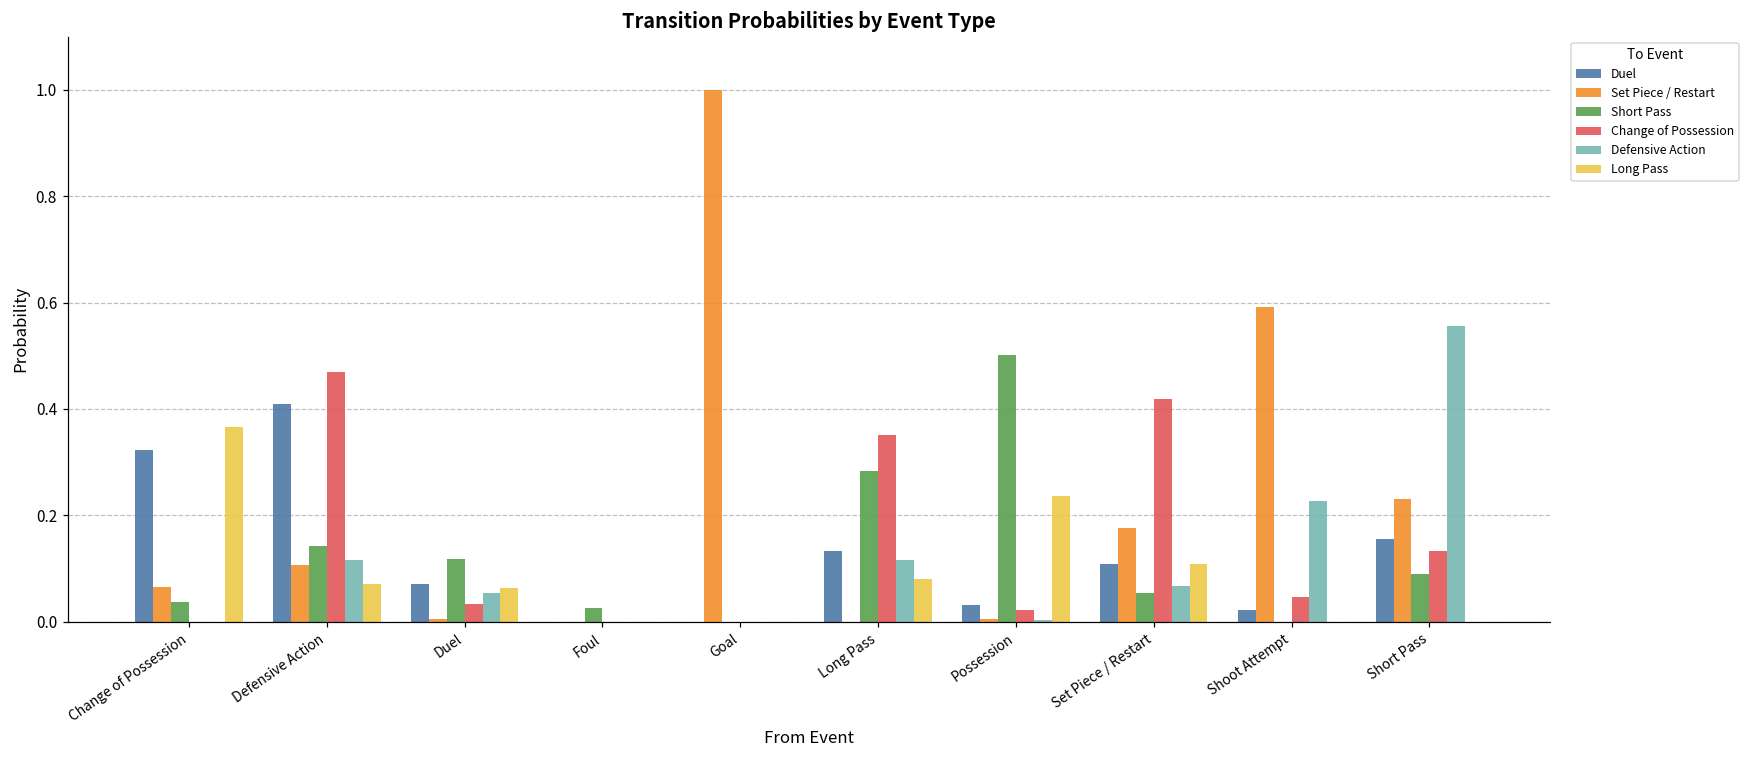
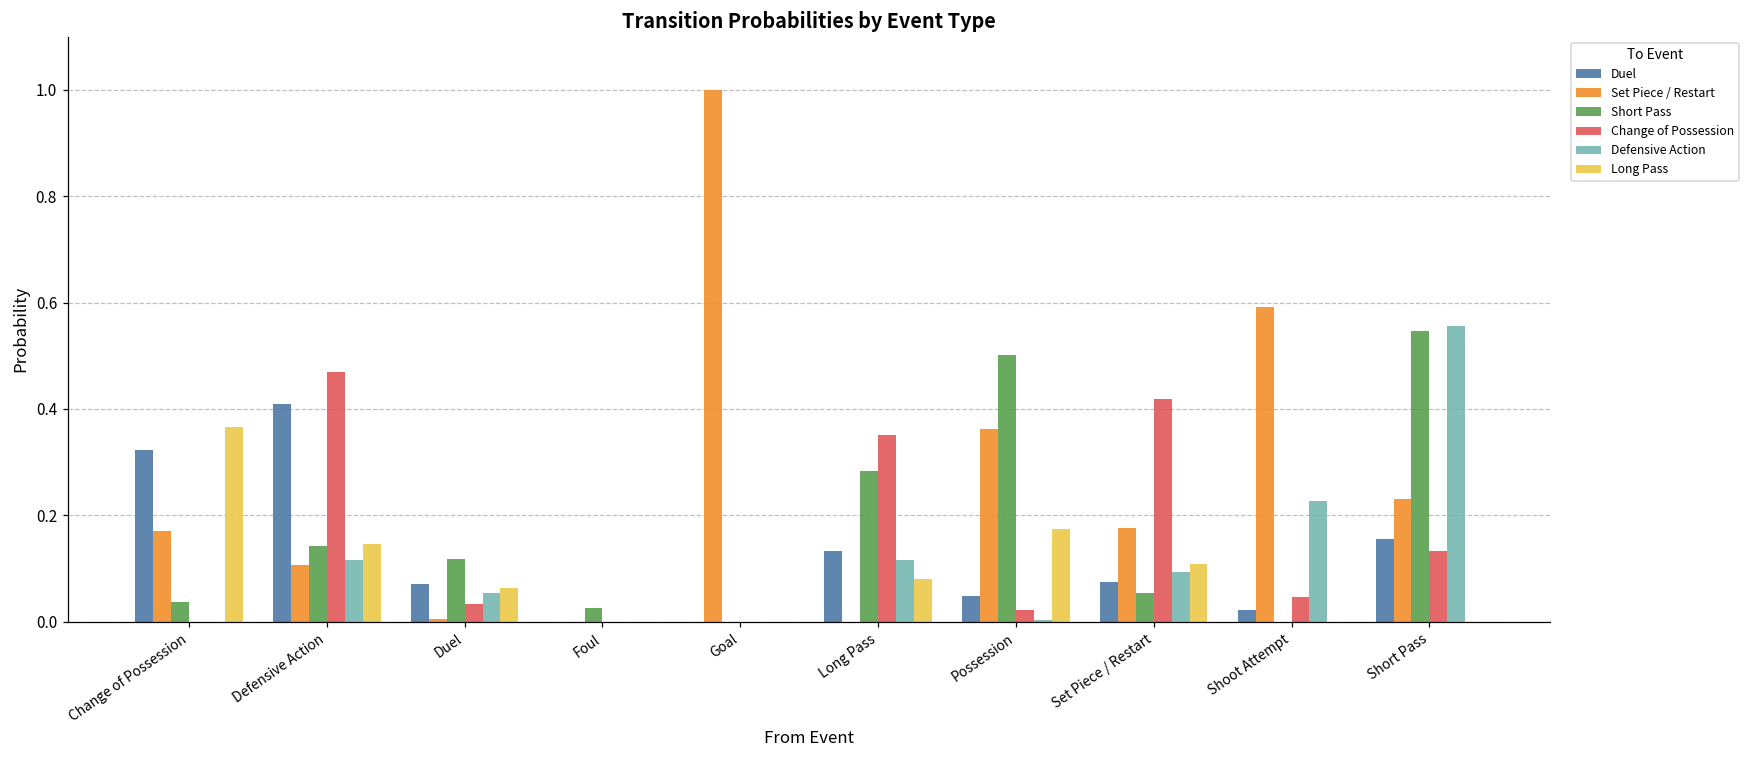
  {
    "Duel": {
      "Change of Possession": 0.32,
      "Defensive Action": 0.41,
      "Duel": 0.07,
      "Foul": 0.00,
      "Goal": 0.00,
      "Long Pass": 0.13,
-     "Possession": 0.03,
-     "Set Piece / Restart": 0.11,
+     "Possession": 0.05,
+     "Set Piece / Restart": 0.08,
      "Shoot Attempt": 0.02,
      "Short Pass": 0.16
    },
    "Set Piece / Restart": {
-     "Change of Possession": 0.06,
+     "Change of Possession": 0.17,
      "Defensive Action": 0.11,
      "Duel": 0.01,
      "Foul": 0.00,
      "Goal": 1.00,
      "Long Pass": 0.00,
-     "Possession": 0.00,
+     "Possession": 0.36,
      "Set Piece / Restart": 0.18,
      "Shoot Attempt": 0.59,
      "Short Pass": 0.23
    },
    "Short Pass": {
      "Change of Possession": 0.04,
      "Defensive Action": 0.14,
      "Duel": 0.12,
      "Foul": 0.03,
      "Goal": 0.00,
      "Long Pass": 0.28,
      "Possession": 0.50,
      "Set Piece / Restart": 0.05,
      "Shoot Attempt": 0.00,
-     "Short Pass": 0.09
+     "Short Pass": 0.55
    },
    "Change of Possession": {
      "Change of Possession": 0.00,
      "Defensive Action": 0.47,
      "Duel": 0.03,
      "Foul": 0.00,
      "Goal": 0.00,
      "Long Pass": 0.35,
      "Possession": 0.02,
      "Set Piece / Restart": 0.42,
      "Shoot Attempt": 0.05,
      "Short Pass": 0.13
    },
    "Defensive Action": {
      "Change of Possession": 0.00,
      "Defensive Action": 0.12,
      "Duel": 0.05,
      "Foul": 0.00,
      "Goal": 0.00,
      "Long Pass": 0.12,
-     "Set Piece / Restart": 0.07,
+     "Set Piece / Restart": 0.09,
      "Shoot Attempt": 0.23,
      "Short Pass": 0.56
    },
    "Long Pass": {
      "Change of Possession": 0.37,
-     "Defensive Action": 0.07,
+     "Defensive Action": 0.15,
      "Duel": 0.06,
      "Foul": 0.00,
      "Goal": 0.00,
      "Long Pass": 0.08,
-     "Possession": 0.24,
+     "Possession": 0.17,
      "Set Piece / Restart": 0.11,
      "Shoot Attempt": 0.00,
      "Short Pass": 0.00
    }
  }
